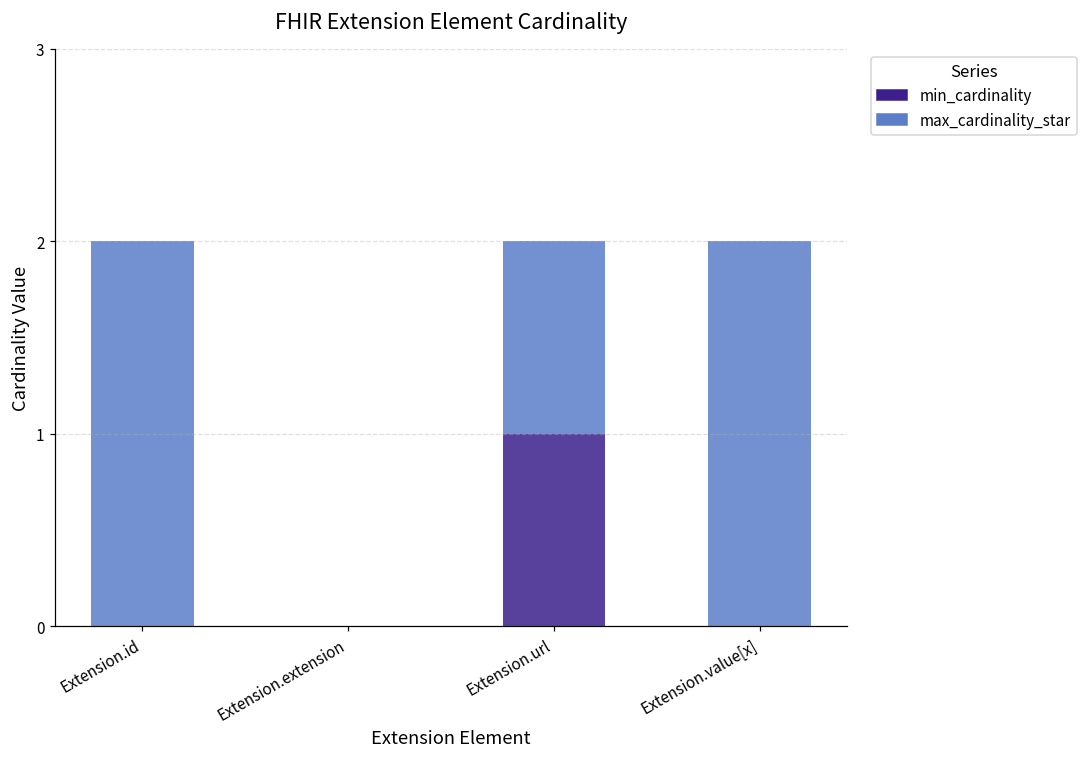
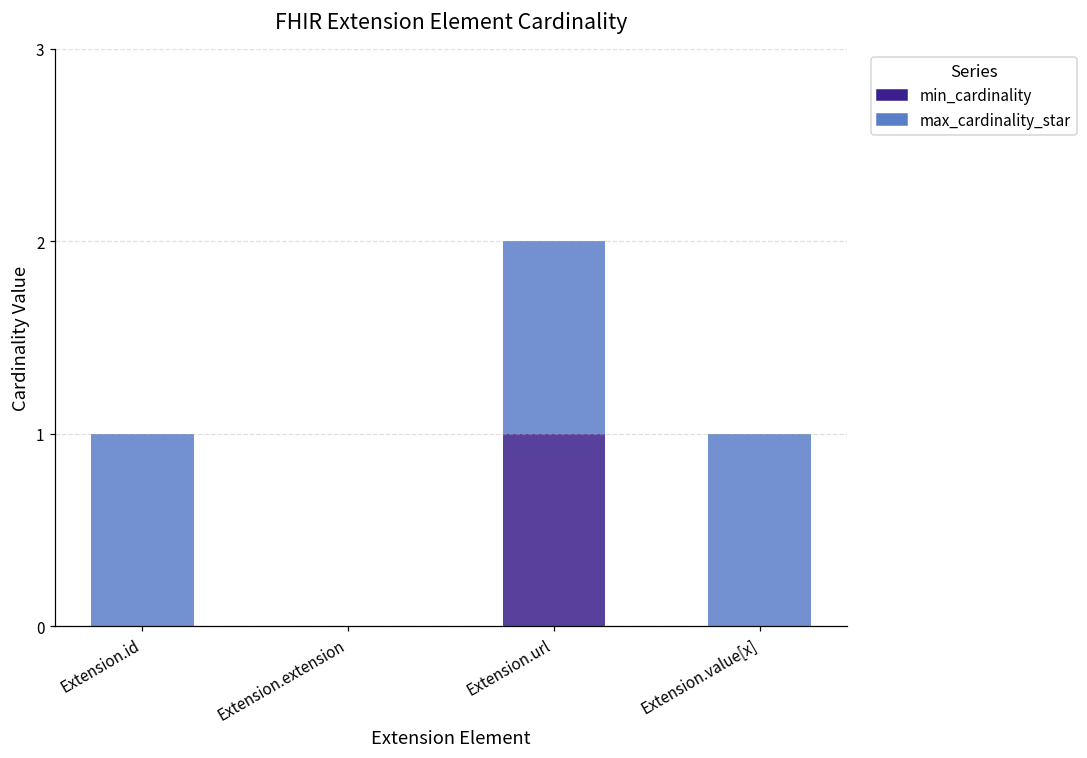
  {
    "min_cardinality": {
      "Extension.id": 0,
      "Extension.extension": 0,
      "Extension.url": 1,
      "Extension.value[x]": 0
    },
    "max_cardinality_star": {
-     "Extension.id": 2,
-     "Extension.value[x]": 2
+     "Extension.id": 1,
+     "Extension.value[x]": 1
    }
  }
